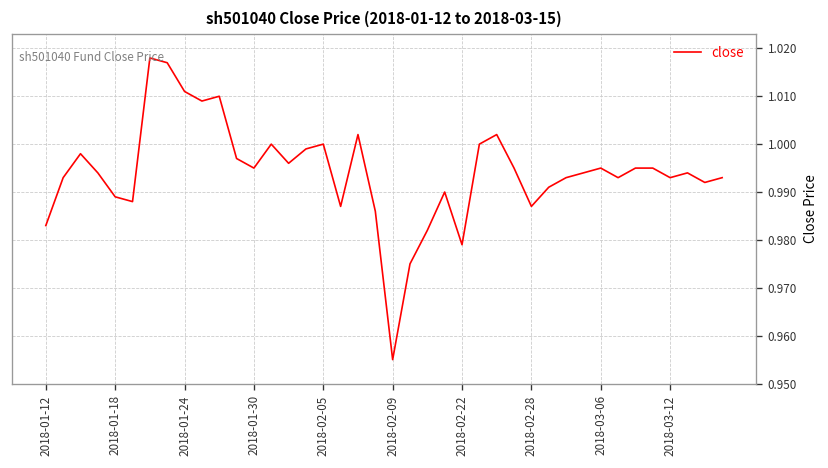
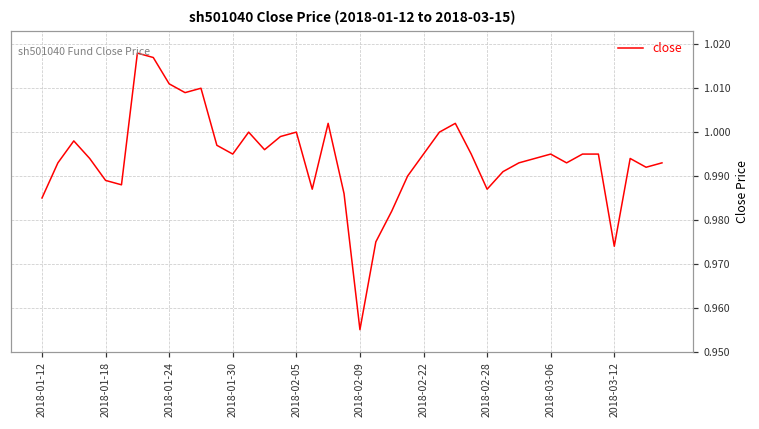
  {
-   "2018-01-12": 0.983,
+   "2018-01-12": 0.985,
    "2018-01-18": 0.989,
    "2018-01-24": 1.011,
    "2018-01-30": 0.995,
    "2018-02-05": 1.000,
    "2018-02-09": 0.955,
-   "2018-02-22": 0.979,
+   "2018-02-22": 0.995,
    "2018-02-28": 0.987,
    "2018-03-06": 0.995,
-   "2018-03-12": 0.993
+   "2018-03-12": 0.974
  }
